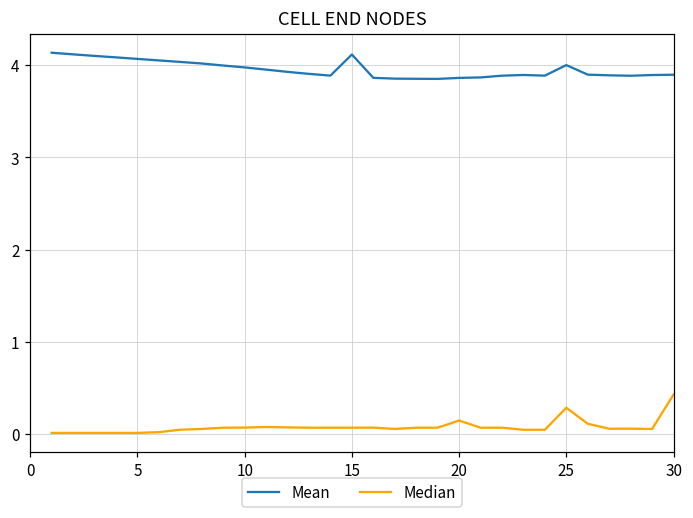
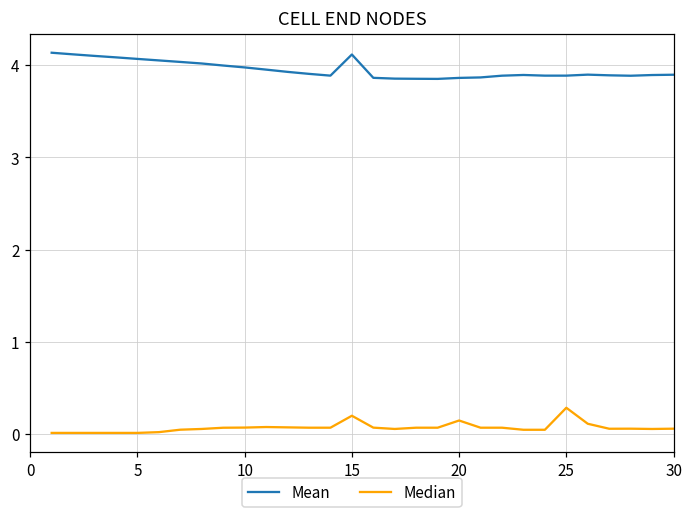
  {
    "Mean": {
      "5": 4.1,
      "10": 4.0,
      "15": 4.1,
      "20": 3.9,
-     "25": 4.0,
+     "25": 3.9,
      "30": 3.9
    },
    "Median": {
      "5": 0.0,
      "10": 0.1,
-     "15": 0.1,
+     "15": 0.2,
      "20": 0.1,
      "25": 0.3,
-     "30": 0.4
+     "30": 0.1
    }
  }
